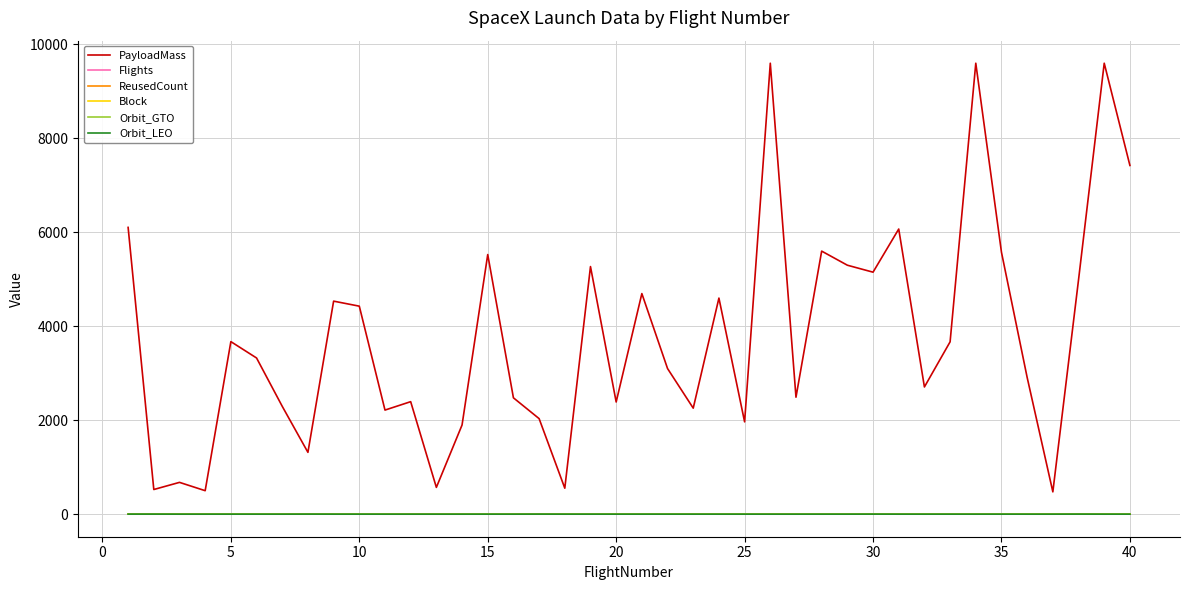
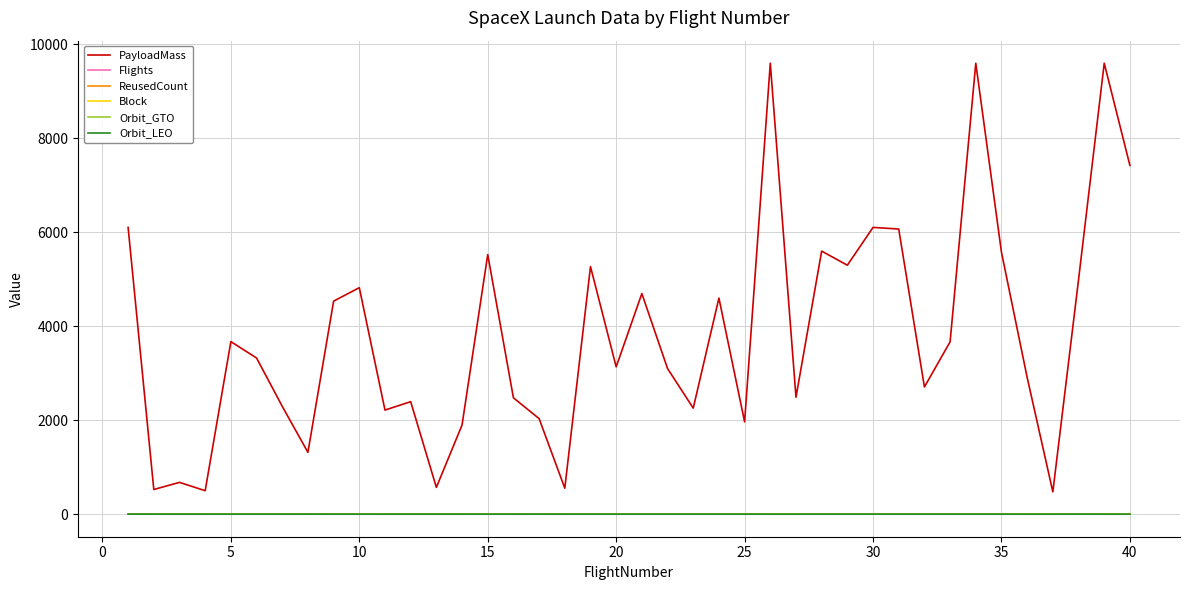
  {
    "PayloadMass": {
      "5": 3700,
-     "10": 4400,
+     "10": 4800,
      "15": 5500,
-     "20": 2400,
+     "20": 3100,
      "25": 2000,
-     "30": 5200,
+     "30": 6100,
      "35": 5600,
      "40": 7400
    },
    "Orbit_LEO": {
      "5": 0,
      "10": 0,
      "15": 0,
      "20": 0,
      "25": 0,
      "30": 0,
      "35": 0,
      "40": 0
    }
  }
